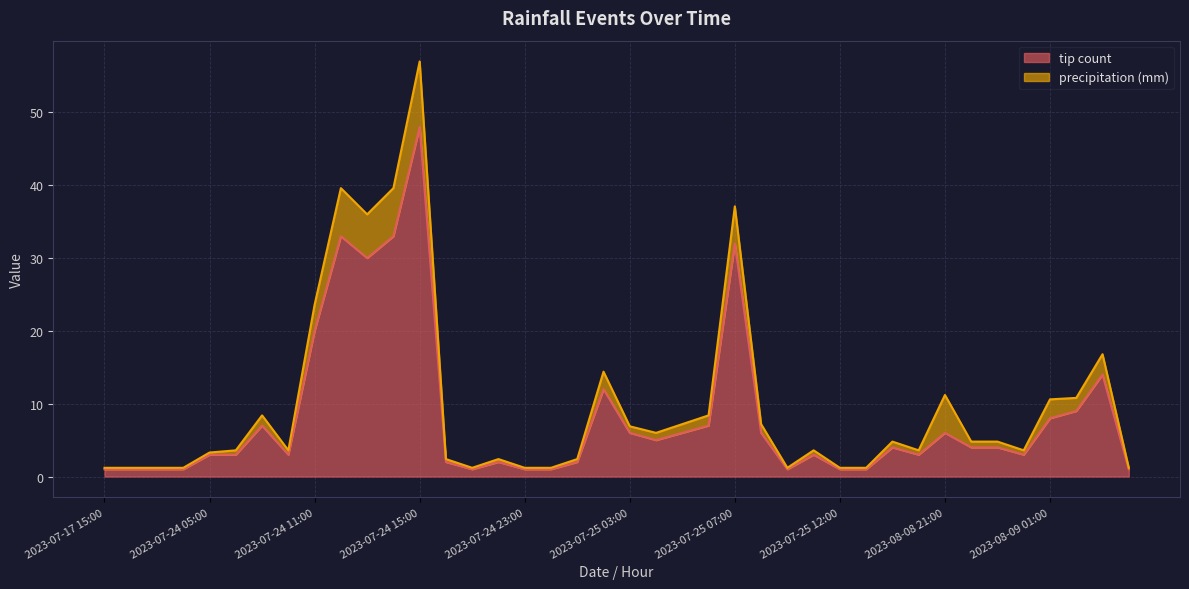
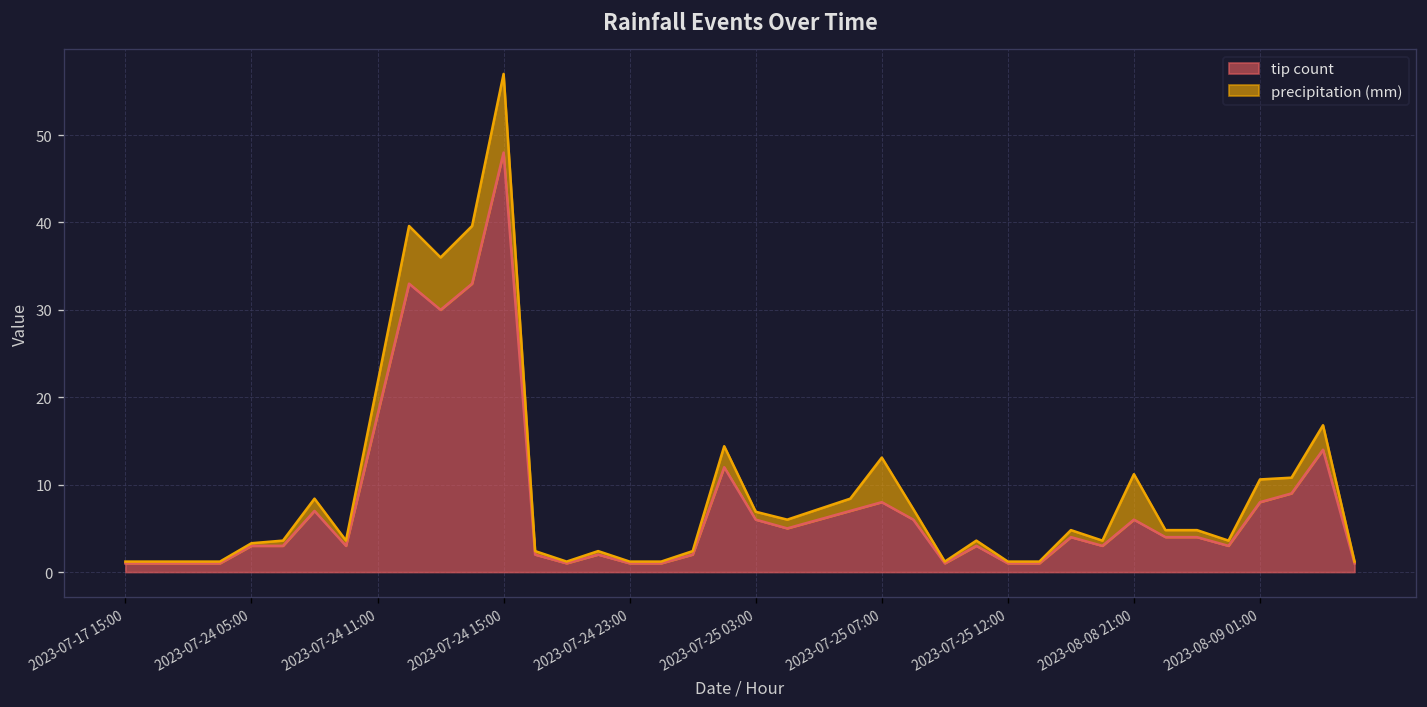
  {
    "tip count": {
-     "2023-07-24 11:00": 20,
+     "2023-07-24 11:00": 18,
      "2023-07-24 15:00": 48,
      "2023-07-25 03:00": 6,
-     "2023-07-25 07:00": 32,
+     "2023-07-25 07:00": 8,
      "2023-08-08 21:00": 6,
      "2023-08-09 01:00": 8
    },
    "precipitation (mm)": {
      "2023-07-24 11:00": 4,
      "2023-07-24 15:00": 9,
      "2023-07-25 03:00": 1,
      "2023-07-25 07:00": 5,
      "2023-08-08 21:00": 5,
      "2023-08-09 01:00": 3
    }
  }
